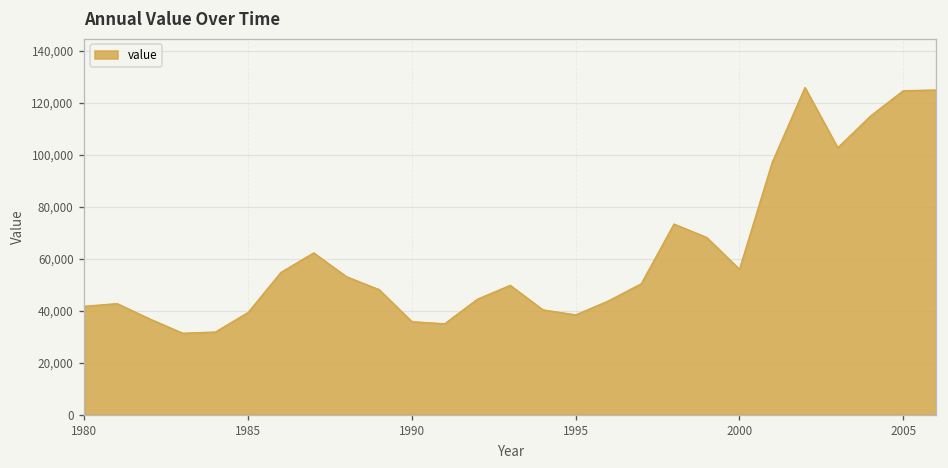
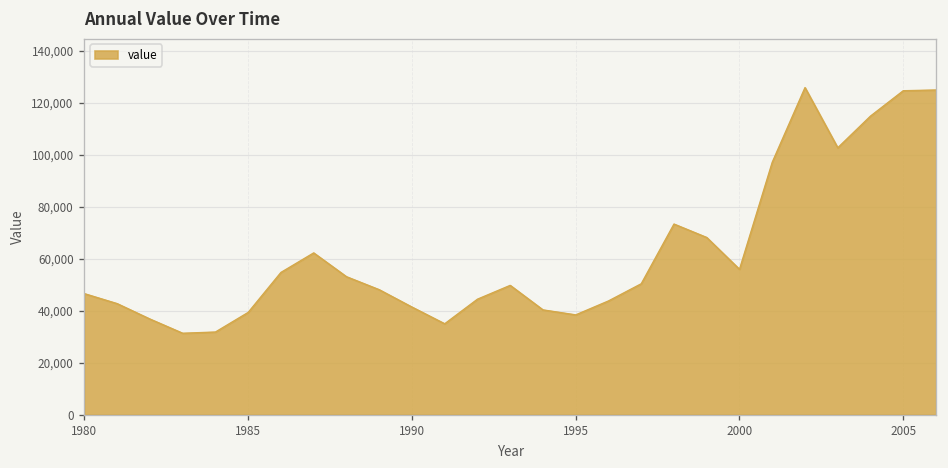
  {
-   "1980": "42,000",
+   "1980": "47,000",
    "1985": "39,000",
-   "1990": "36,000",
+   "1990": "41,000",
    "1995": "38,000",
    "2000": "56,000",
    "2005": "125,000"
  }
